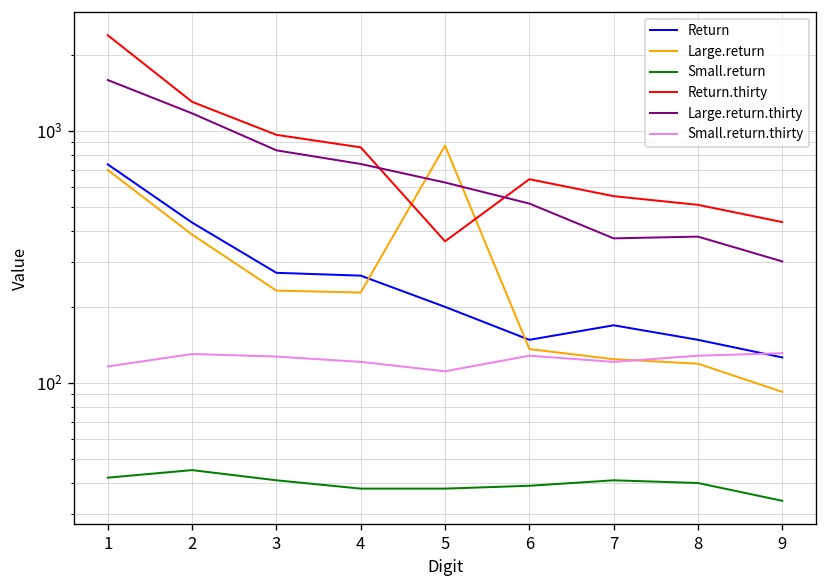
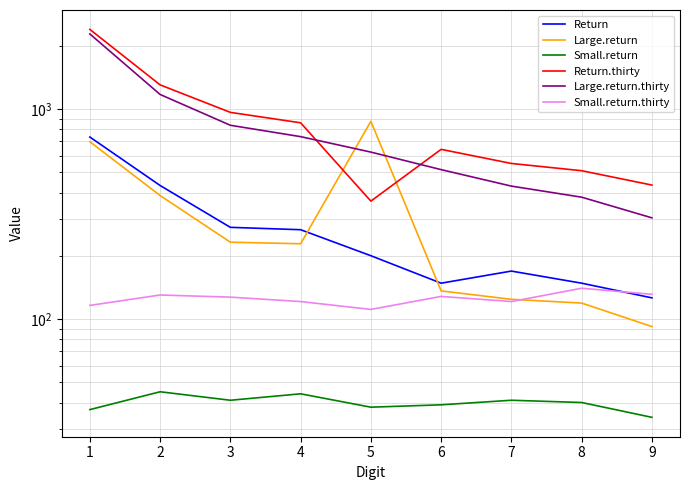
  {
    "Return": {
      "1": 740,
      "2": 430,
      "3": 270,
      "4": 270,
      "5": 200,
      "6": 150,
      "7": 170,
      "8": 150,
      "9": 130
    },
    "Large.return": {
      "1": 700,
      "2": 390,
      "3": 230,
      "4": 230,
      "5": 870,
      "6": 140,
      "8": 120,
      "9": 90
    },
    "Small.return": {
-     "1": 42,
+     "1": 37,
      "2": 45,
      "3": 41,
-     "4": 38,
+     "4": 44,
      "5": 38,
      "6": 39,
      "7": 41,
      "8": 40,
      "9": 34
    },
    "Return.thirty": {
      "1": 2400,
      "2": 1300,
      "3": 1000,
      "4": 860,
      "5": 360,
      "6": 640,
      "7": 550,
      "8": 510,
      "9": 430
    },
    "Large.return.thirty": {
-     "1": 1600,
+     "1": 2300,
      "2": 1200,
      "3": 840,
      "4": 740,
      "5": 620,
      "6": 510,
-     "7": 370,
+     "7": 430,
      "8": 380,
      "9": 300
    },
    "Small.return.thirty": {
      "1": 120,
      "2": 130,
      "3": 130,
      "4": 120,
      "5": 110,
      "6": 130,
-     "8": 130,
+     "8": 140,
      "9": 130
    }
  }
